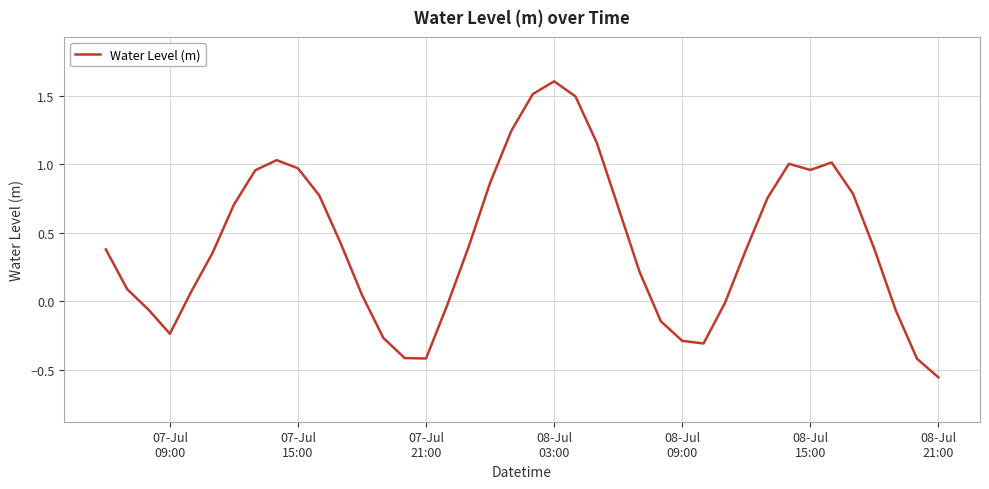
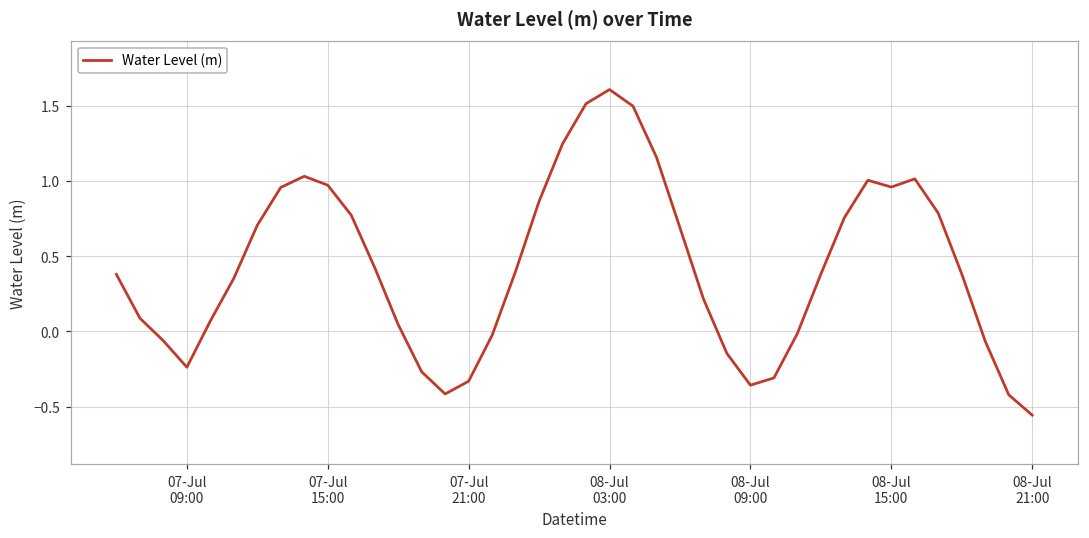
  {
    "07-Jul 09:00": -0.24,
    "07-Jul 15:00": 0.97,
-   "07-Jul 21:00": -0.42,
+   "07-Jul 21:00": -0.33,
    "08-Jul 03:00": 1.61,
-   "08-Jul 09:00": -0.29,
+   "08-Jul 09:00": -0.36,
    "08-Jul 15:00": 0.96,
    "08-Jul 21:00": -0.56
  }
